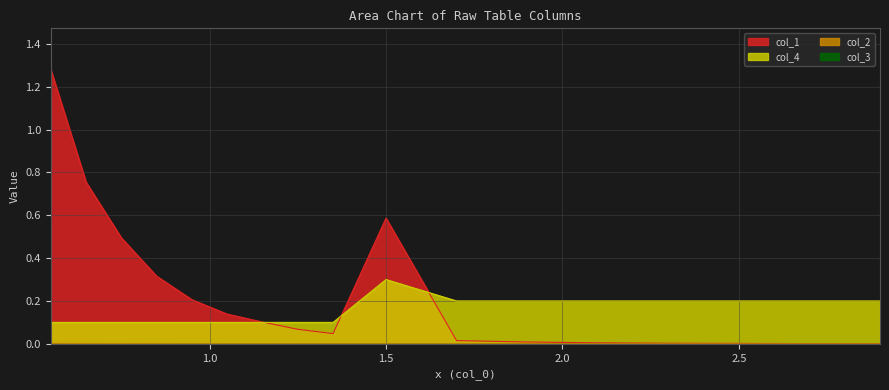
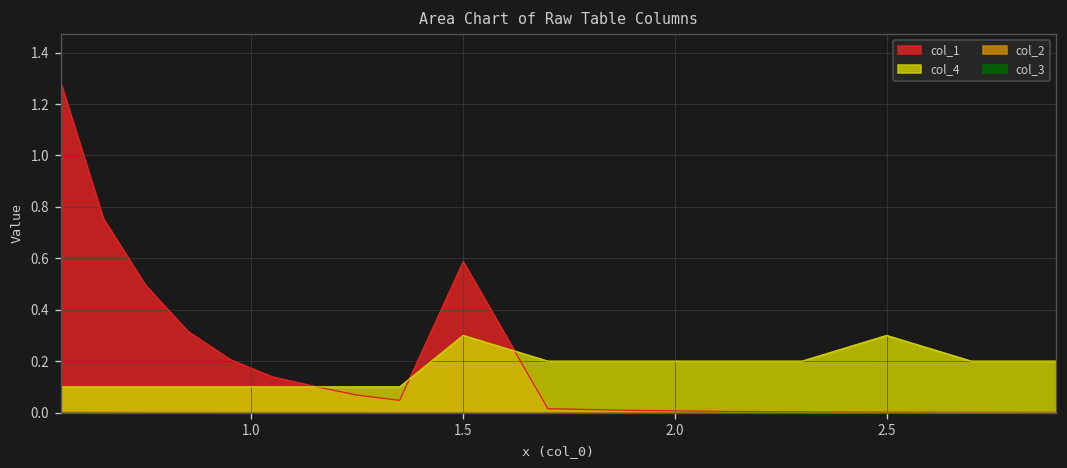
  {
    "col_1": {
      "1.5": 0.59
    },
    "col_4": {
      "1.5": 0.3,
-     "2.5": 0.2
+     "2.5": 0.3
    }
  }
